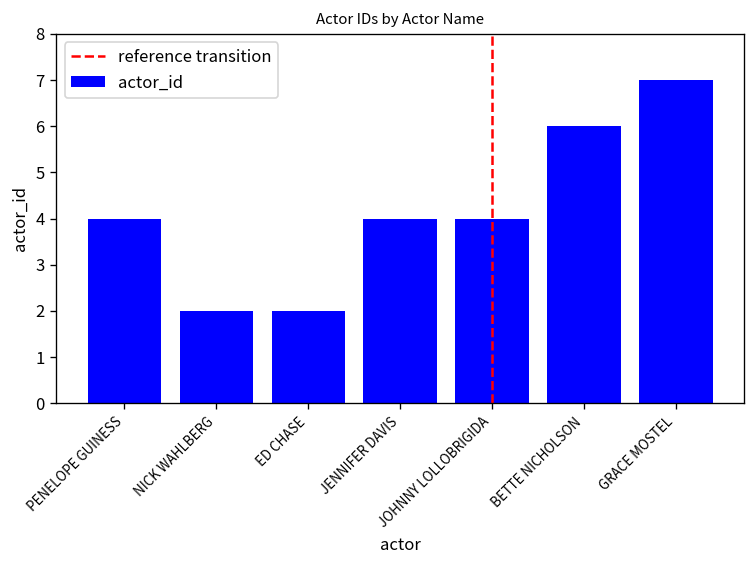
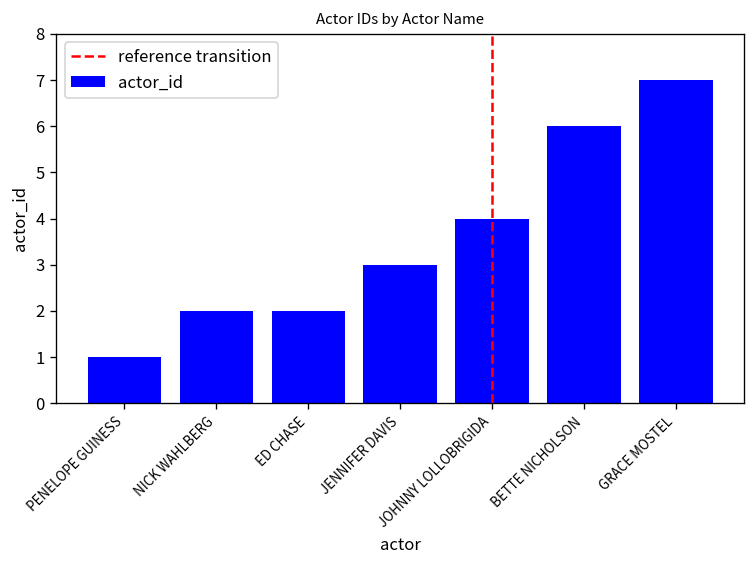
  {
-   "PENELOPE GUINESS": 4,
+   "PENELOPE GUINESS": 1,
    "NICK WAHLBERG": 2,
    "ED CHASE": 2,
-   "JENNIFER DAVIS": 4,
+   "JENNIFER DAVIS": 3,
    "JOHNNY LOLLOBRIGIDA": 4,
    "BETTE NICHOLSON": 6,
    "GRACE MOSTEL": 7
  }
